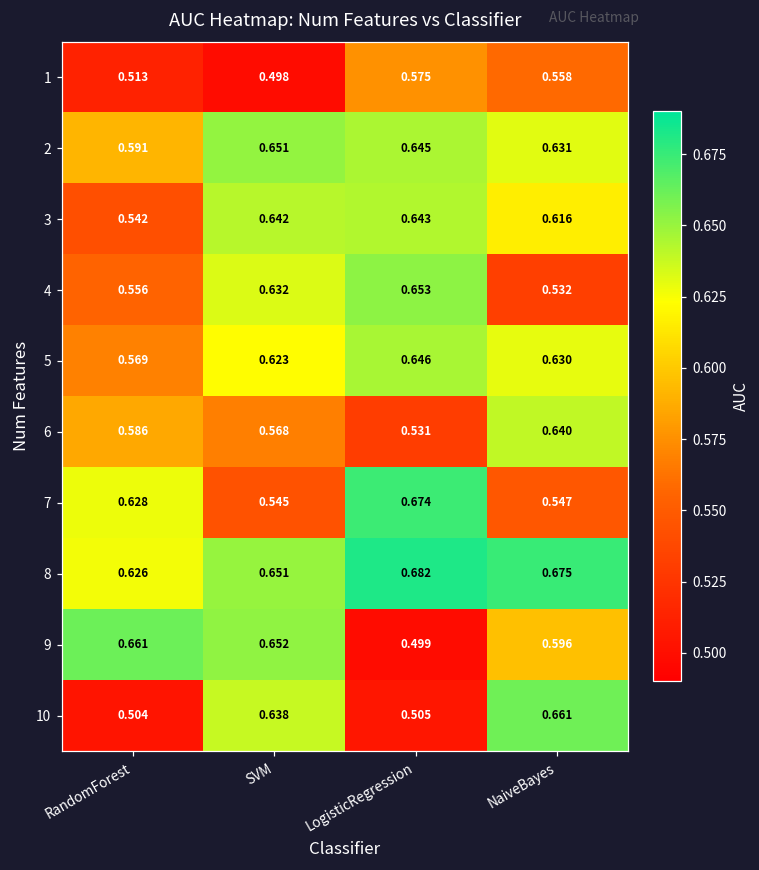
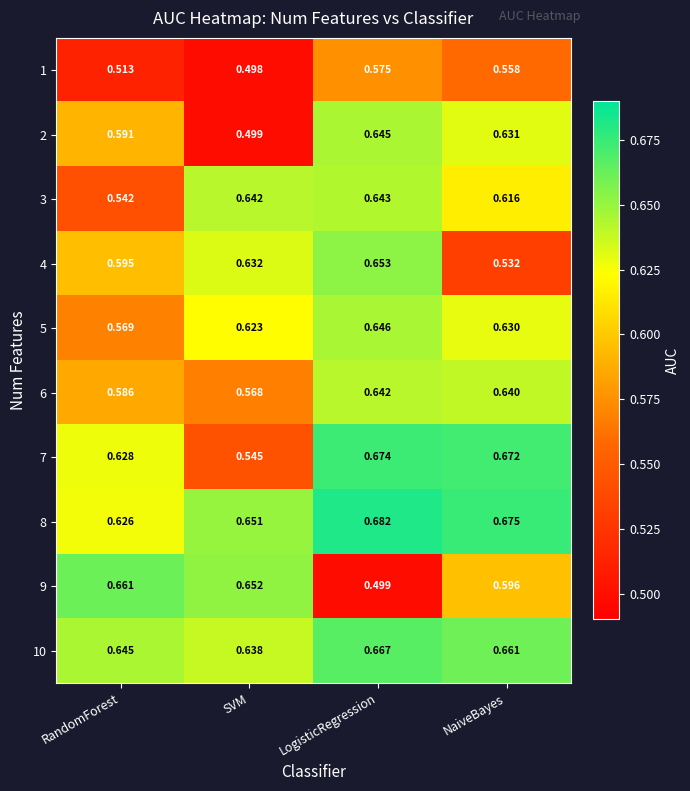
  {
    "1": {
      "RandomForest": 0.513,
      "SVM": 0.498,
      "LogisticRegression": 0.575,
      "NaiveBayes": 0.558
    },
    "2": {
      "RandomForest": 0.591,
-     "SVM": 0.651,
+     "SVM": 0.499,
      "LogisticRegression": 0.645,
      "NaiveBayes": 0.631
    },
    "3": {
      "RandomForest": 0.542,
      "SVM": 0.642,
      "LogisticRegression": 0.643,
      "NaiveBayes": 0.616
    },
    "4": {
-     "RandomForest": 0.556,
+     "RandomForest": 0.595,
      "SVM": 0.632,
      "LogisticRegression": 0.653,
      "NaiveBayes": 0.532
    },
    "5": {
      "RandomForest": 0.569,
      "SVM": 0.623,
      "LogisticRegression": 0.646,
      "NaiveBayes": 0.630
    },
    "6": {
      "RandomForest": 0.586,
      "SVM": 0.568,
-     "LogisticRegression": 0.531,
+     "LogisticRegression": 0.642,
      "NaiveBayes": 0.640
    },
    "7": {
      "RandomForest": 0.628,
      "SVM": 0.545,
      "LogisticRegression": 0.674,
-     "NaiveBayes": 0.547
+     "NaiveBayes": 0.672
    },
    "8": {
      "RandomForest": 0.626,
      "SVM": 0.651,
      "LogisticRegression": 0.682,
      "NaiveBayes": 0.675
    },
    "9": {
      "RandomForest": 0.661,
      "SVM": 0.652,
      "LogisticRegression": 0.499,
      "NaiveBayes": 0.596
    },
    "10": {
-     "RandomForest": 0.504,
+     "RandomForest": 0.645,
      "SVM": 0.638,
-     "LogisticRegression": 0.505,
+     "LogisticRegression": 0.667,
      "NaiveBayes": 0.661
    }
  }
